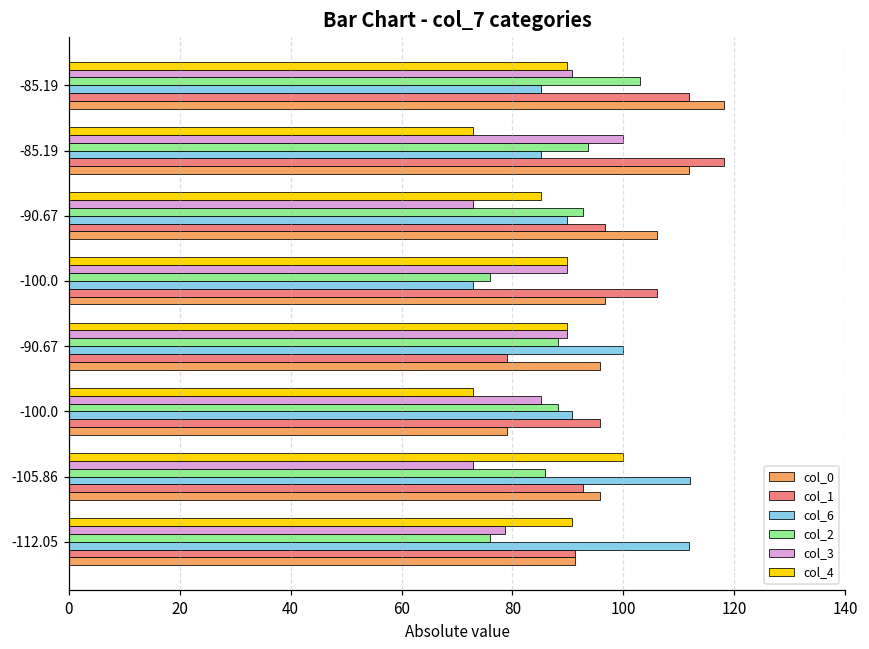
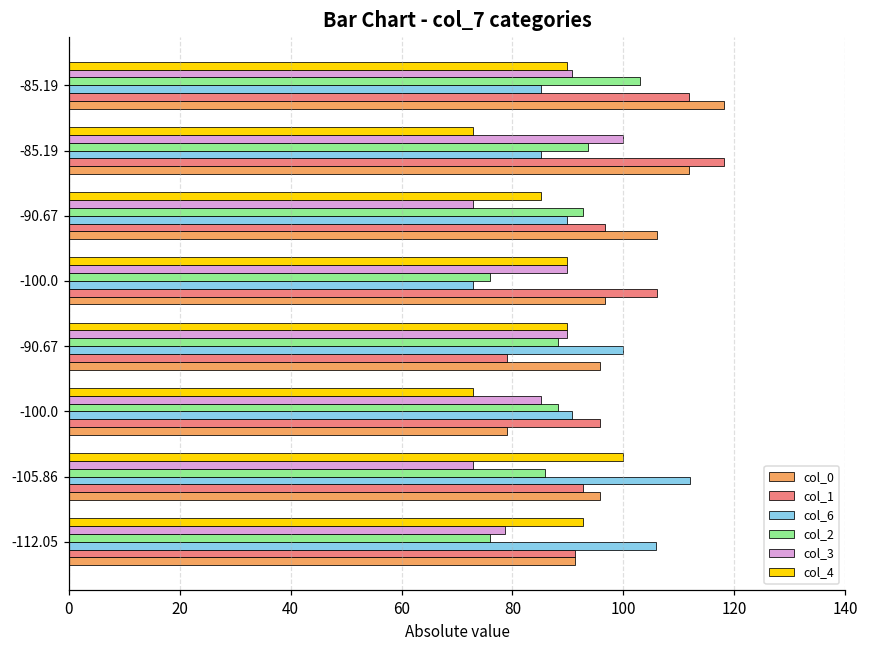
  {
    "col_6": {
      "-105.86": 112,
-     "-112.05": 112
+     "-112.05": 106
    },
    "col_2": {
      "-105.86": 86,
      "-112.05": 76
    },
    "col_3": {
      "-105.86": 73,
      "-112.05": 79
    },
    "col_4": {
      "-105.86": 100,
-     "-112.05": 91
+     "-112.05": 93
    }
  }
